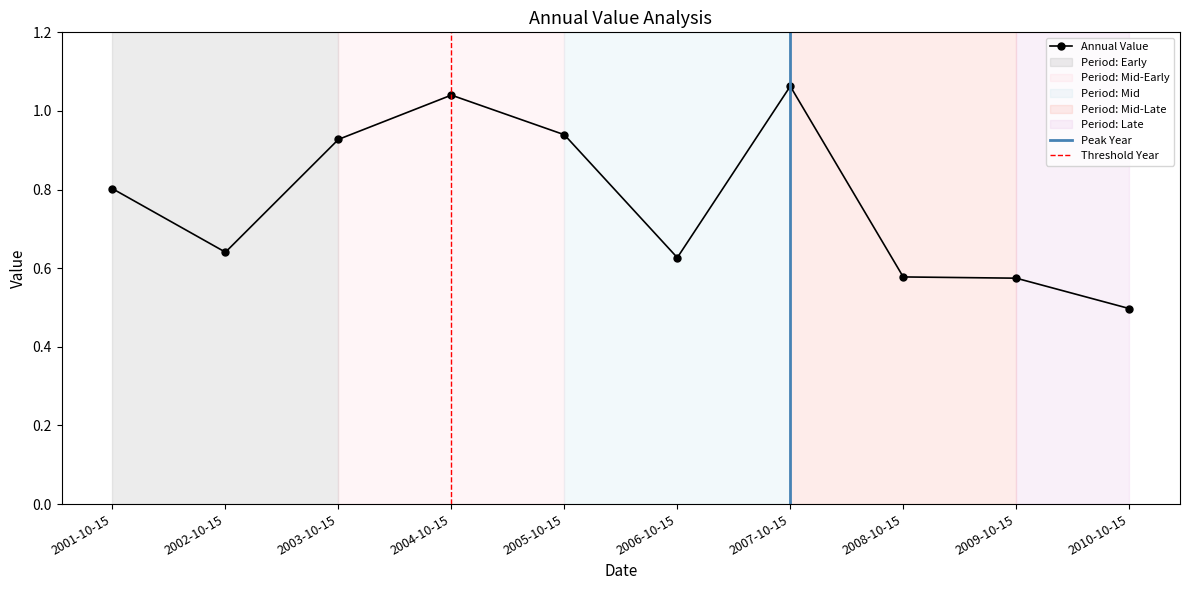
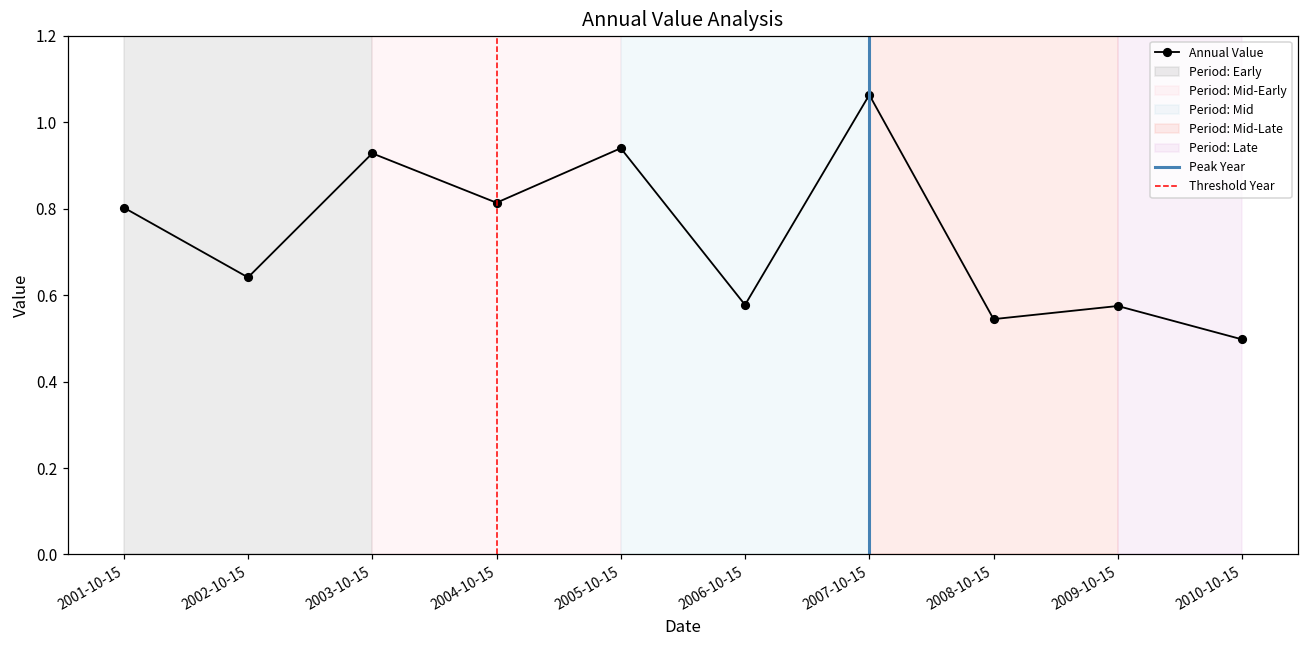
  {
    "2001-10-15": 0.80,
    "2002-10-15": 0.64,
    "2003-10-15": 0.93,
-   "2004-10-15": 1.04,
+   "2004-10-15": 0.81,
    "2005-10-15": 0.94,
-   "2006-10-15": 0.63,
+   "2006-10-15": 0.58,
    "2007-10-15": 1.06,
-   "2008-10-15": 0.58,
+   "2008-10-15": 0.54,
    "2009-10-15": 0.57,
    "2010-10-15": 0.50
  }
